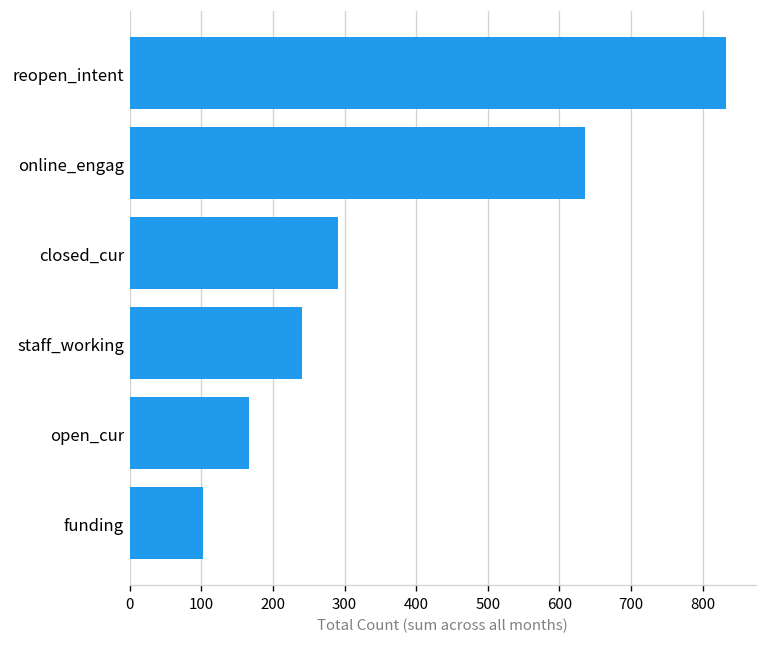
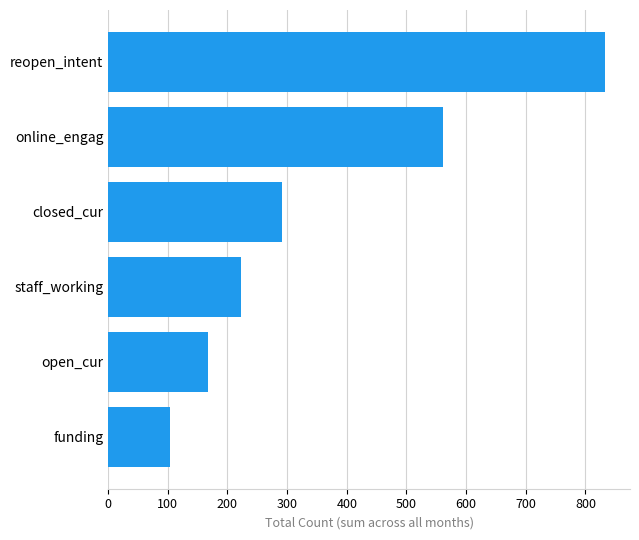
  {
    "reopen_intent": 830,
-   "online_engag": 640,
+   "online_engag": 560,
    "closed_cur": 290,
-   "staff_working": 240,
+   "staff_working": 220,
    "open_cur": 170,
    "funding": 100
  }
